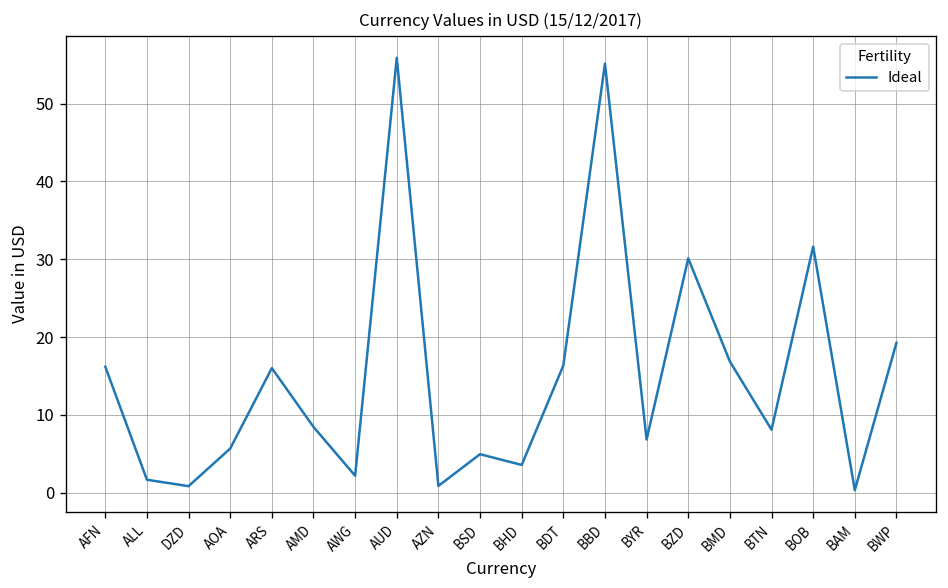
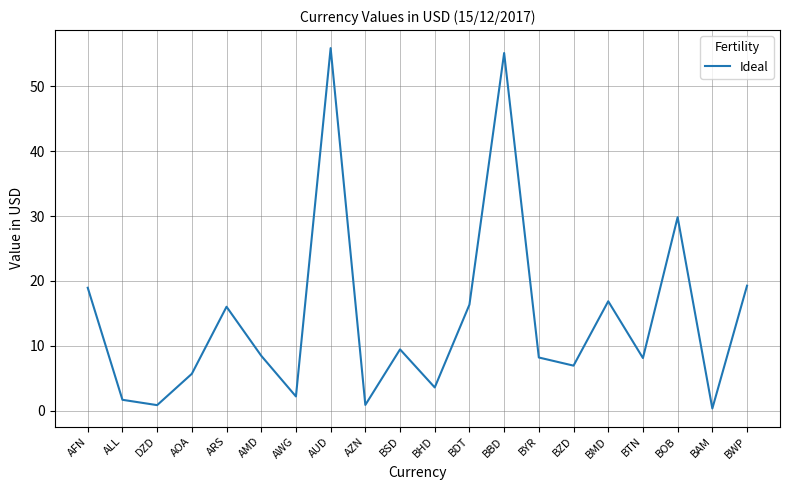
  {
-   "AFN": 16,
+   "AFN": 19,
    "ALL": 2,
    "DZD": 1,
    "AOA": 6,
    "ARS": 16,
    "AMD": 8,
    "AWG": 2,
    "AUD": 56,
    "AZN": 1,
-   "BSD": 5,
+   "BSD": 9,
    "BHD": 4,
    "BDT": 16,
    "BBD": 55,
-   "BYR": 7,
-   "BZD": 30,
+   "BYR": 8,
+   "BZD": 7,
    "BMD": 17,
    "BTN": 8,
-   "BOB": 32,
+   "BOB": 30,
    "BAM": 0,
    "BWP": 19
  }
